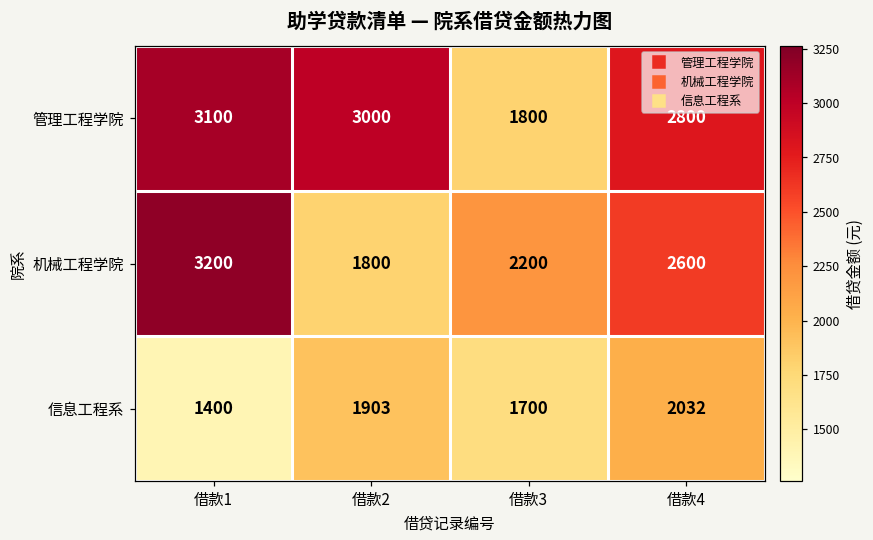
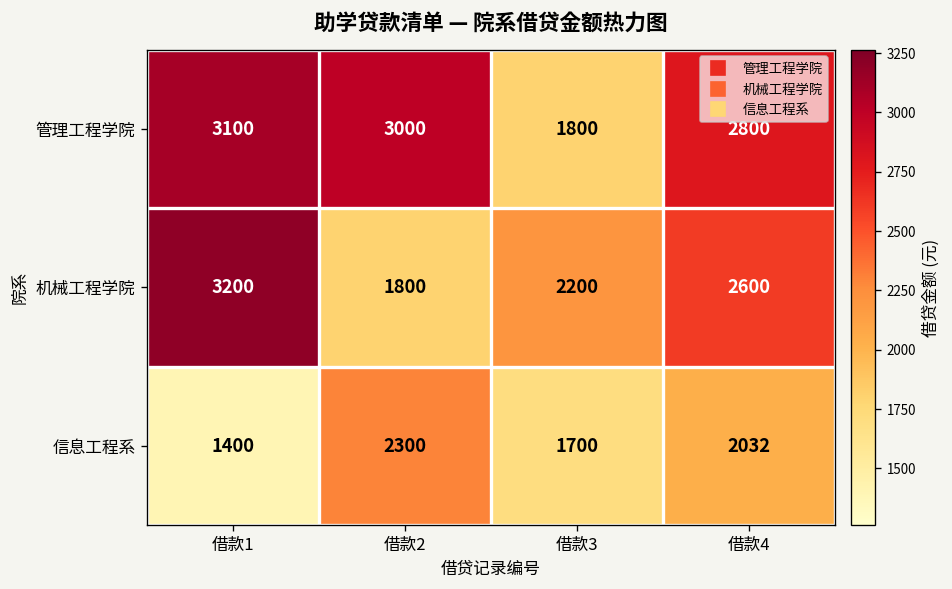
  {
    "管理工程学院": {
      "借款1": 3100,
      "借款2": 3000,
      "借款3": 1800,
      "借款4": 2800
    },
    "机械工程学院": {
      "借款1": 3200,
      "借款2": 1800,
      "借款3": 2200,
      "借款4": 2600
    },
    "信息工程系": {
      "借款1": 1400,
-     "借款2": 1903,
+     "借款2": 2300,
      "借款3": 1700,
      "借款4": 2032
    }
  }
